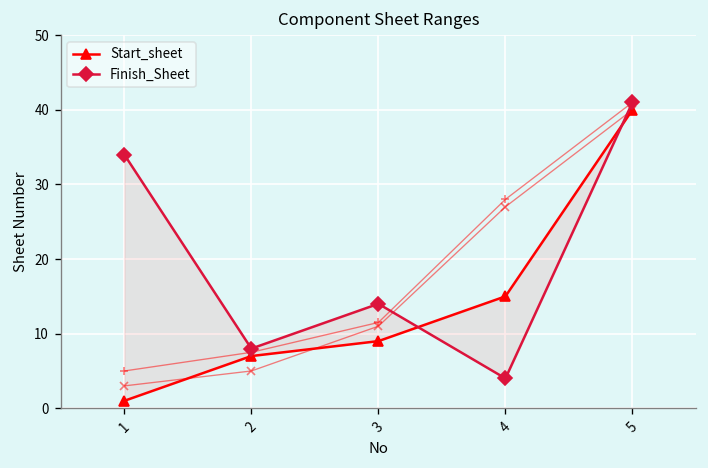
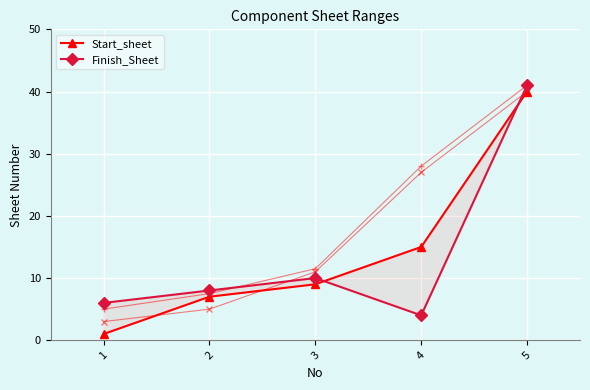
  {
    "Finish_Sheet": {
-     "1": 34,
-     "3": 14,
+     "1": 6,
+     "3": 10,
      "4": 4
    }
  }
